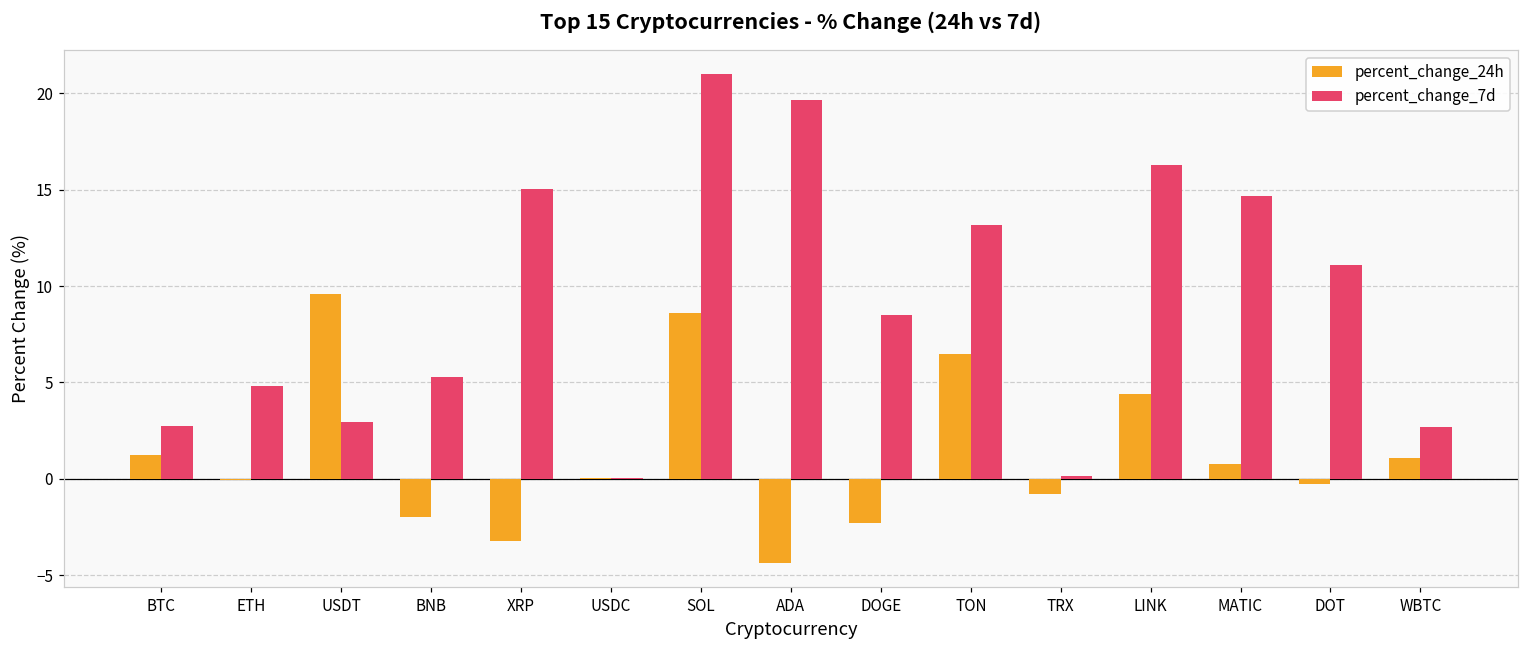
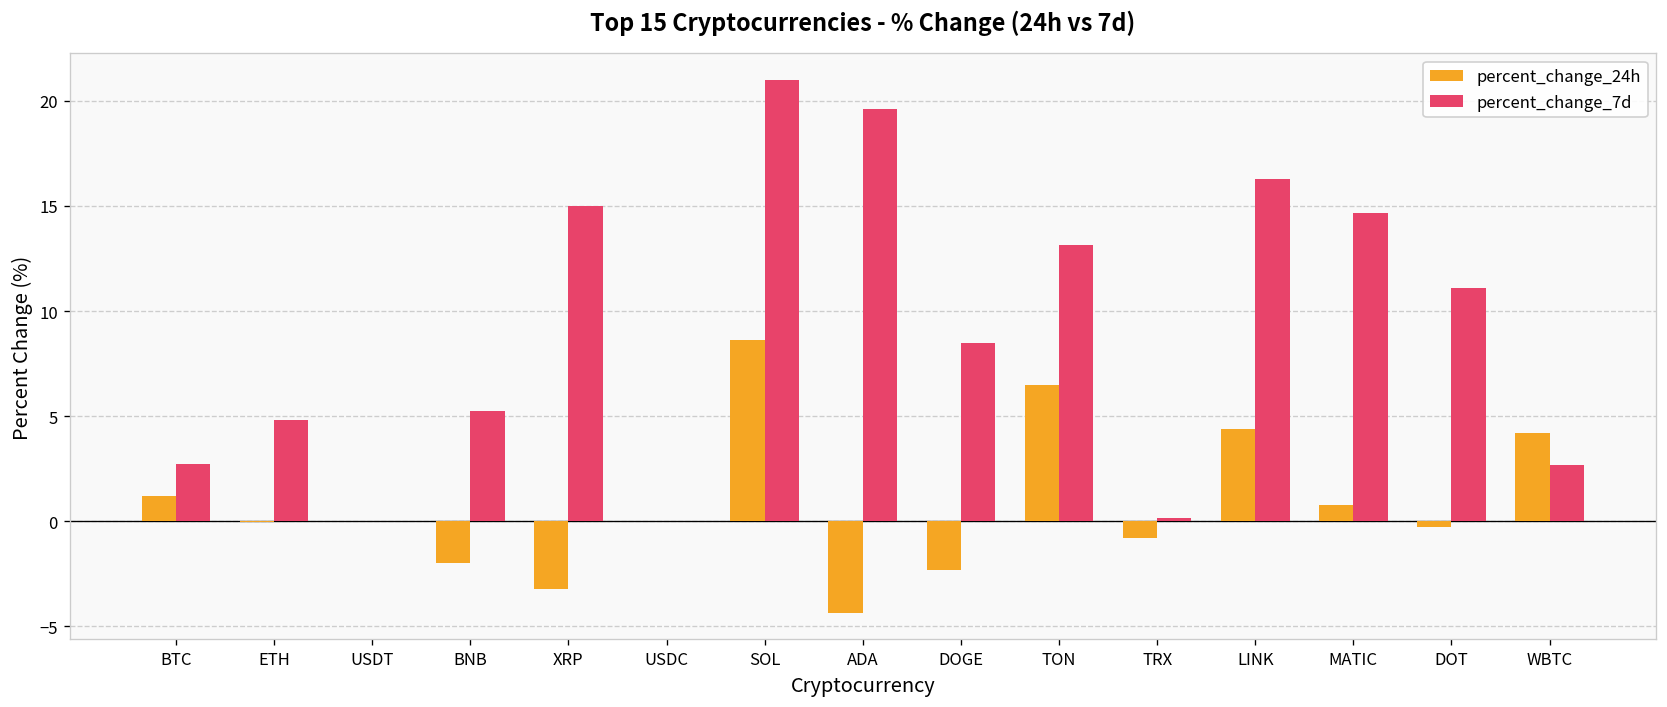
  {
    "percent_change_24h": {
      "BTC": 1.2,
-     "USDT": 9.6,
+     "USDT": 0.0,
      "BNB": -2.0,
      "XRP": -3.2,
      "SOL": 8.6,
      "ADA": -4.4,
      "DOGE": -2.3,
      "TON": 6.5,
      "TRX": -0.8,
      "LINK": 4.4,
      "MATIC": 0.8,
      "DOT": -0.3,
-     "WBTC": 1.1
+     "WBTC": 4.2
    },
    "percent_change_7d": {
      "BTC": 2.7,
      "ETH": 4.8,
-     "USDT": 3.0,
+     "USDT": 0.0,
      "BNB": 5.3,
      "XRP": 15.0,
      "SOL": 21.0,
      "ADA": 19.6,
      "DOGE": 8.5,
      "TON": 13.2,
      "TRX": 0.2,
      "LINK": 16.3,
      "MATIC": 14.7,
      "DOT": 11.1,
      "WBTC": 2.7
    }
  }
